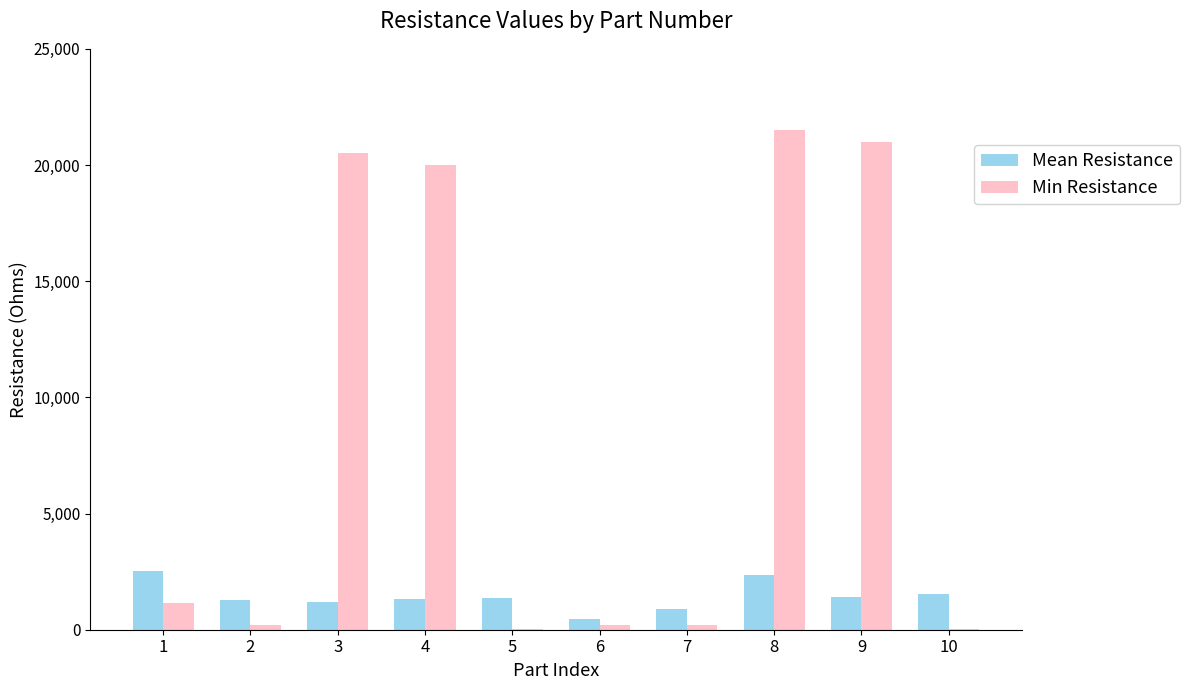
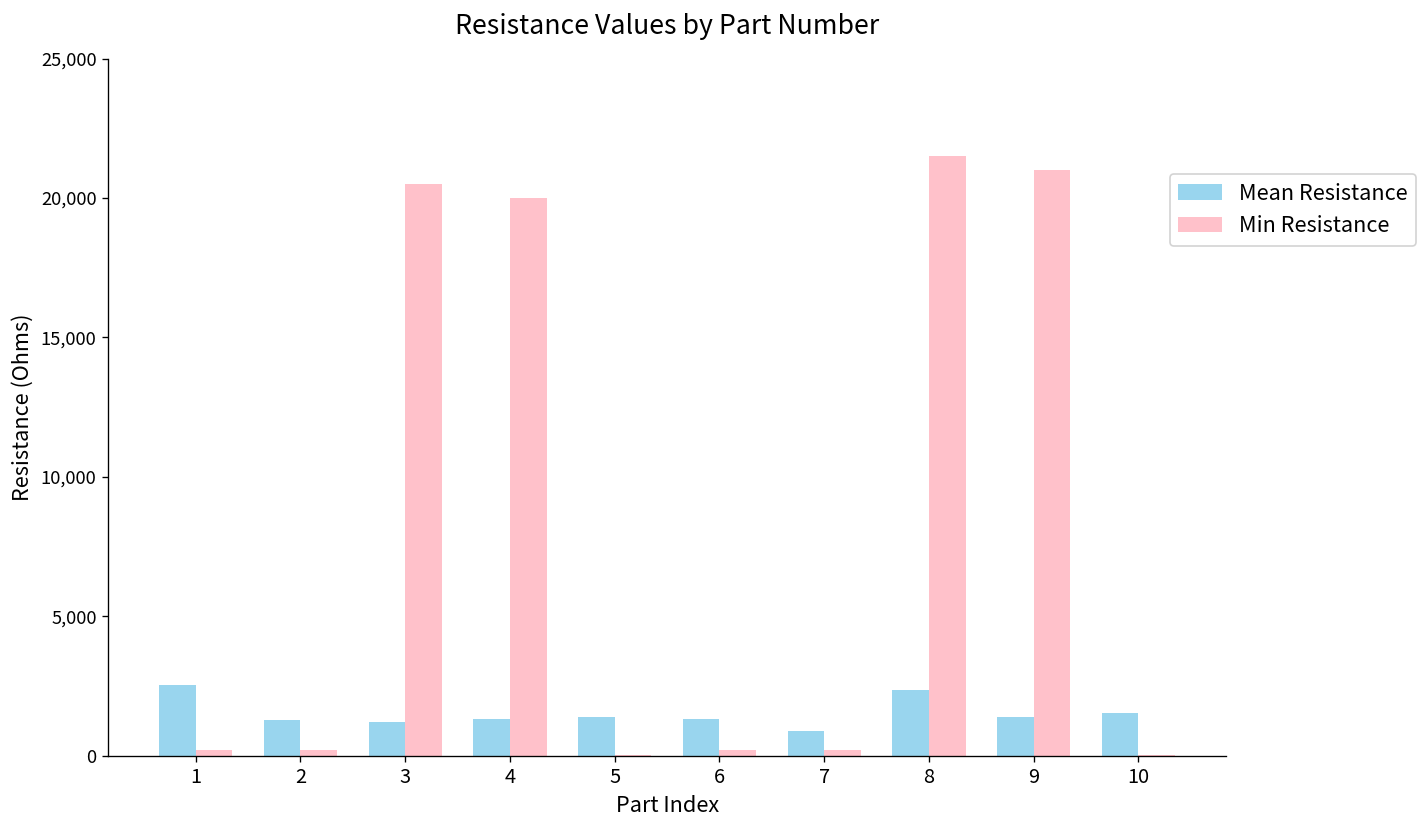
  {
    "Mean Resistance": {
      "1": "2,500",
      "2": "1,300",
      "3": "1,200",
      "4": "1,300",
      "5": "1,400",
-     "6": "400",
+     "6": "1,300",
      "7": "900",
      "8": "2,400",
      "9": "1,400",
      "10": "1,500"
    },
    "Min Resistance": {
-     "1": "1,200",
+     "1": "200",
      "2": "200",
      "3": "20,500",
      "4": "20,000",
      "6": "200",
      "7": "200",
      "8": "21,500",
      "9": "21,000"
    }
  }
